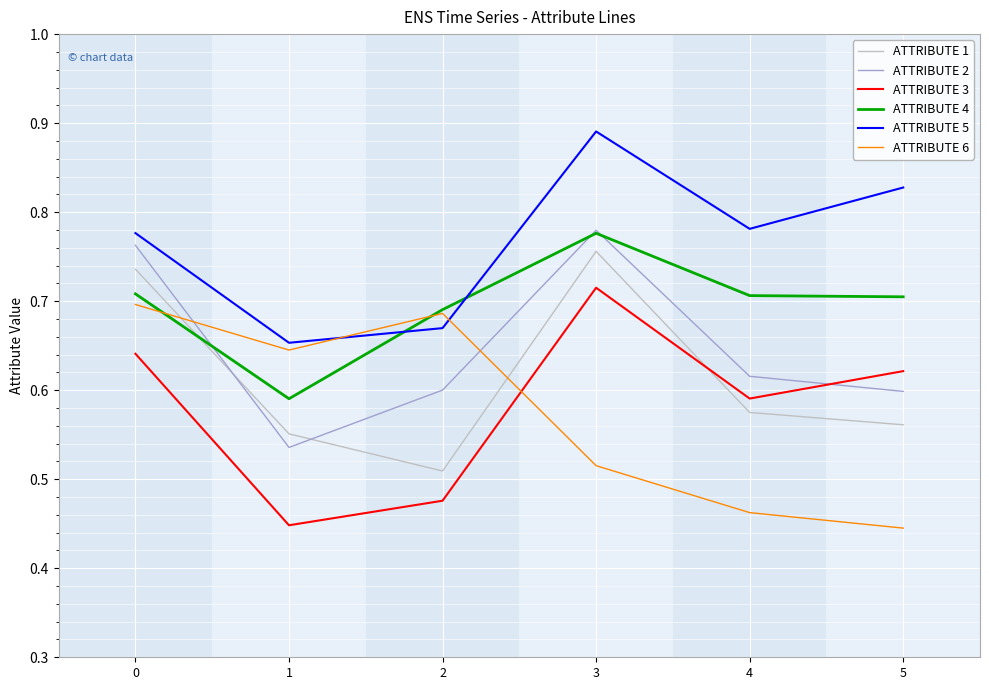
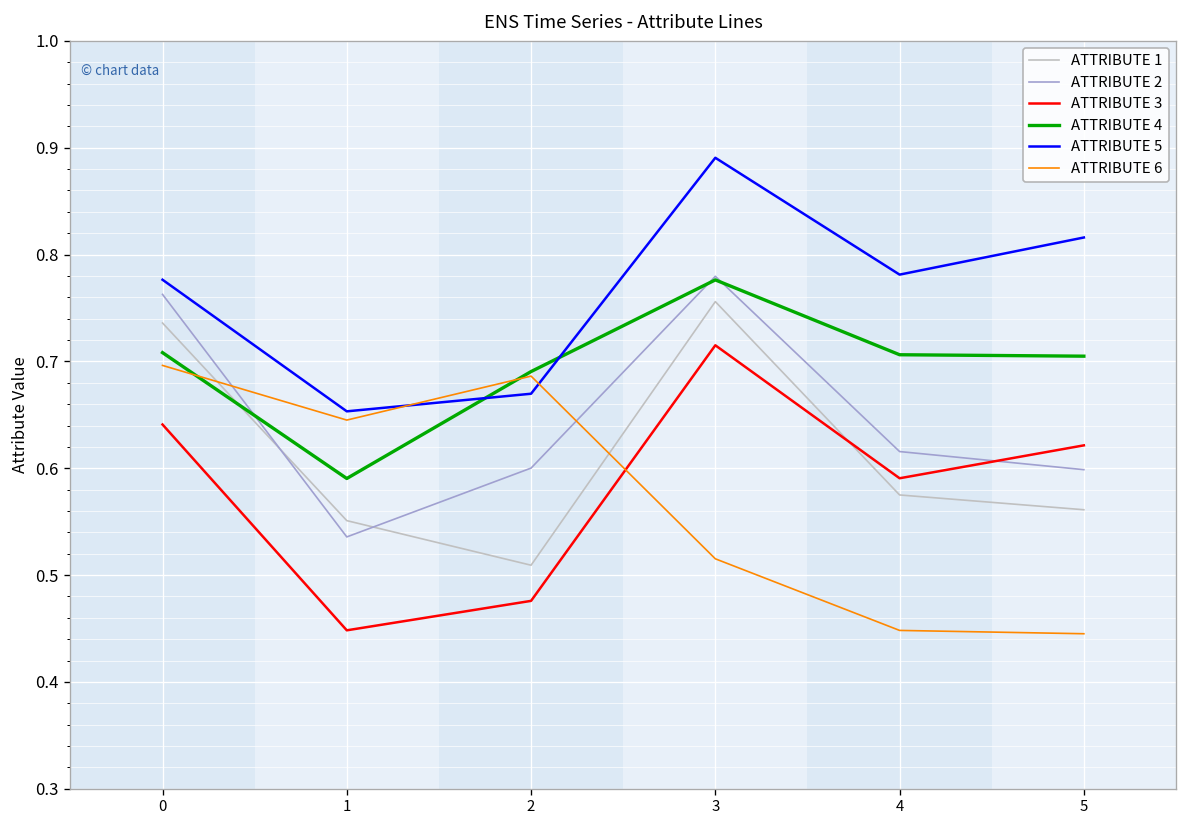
  {
    "ATTRIBUTE 3": {
      "0": 0.64,
      "1": 0.45,
      "2": 0.48,
      "3": 0.72,
      "4": 0.59,
      "5": 0.62
    },
    "ATTRIBUTE 4": {
      "0": 0.71,
      "1": 0.59,
      "2": 0.69,
      "3": 0.78,
      "4": 0.71,
      "5": 0.70
    },
    "ATTRIBUTE 5": {
      "0": 0.78,
      "1": 0.65,
      "2": 0.67,
      "3": 0.89,
      "4": 0.78,
-     "5": 0.83
+     "5": 0.82
    },
    "ATTRIBUTE 6": {
      "0": 0.70,
      "1": 0.65,
      "2": 0.69,
      "3": 0.52,
-     "4": 0.46,
+     "4": 0.45,
      "5": 0.45
    }
  }
